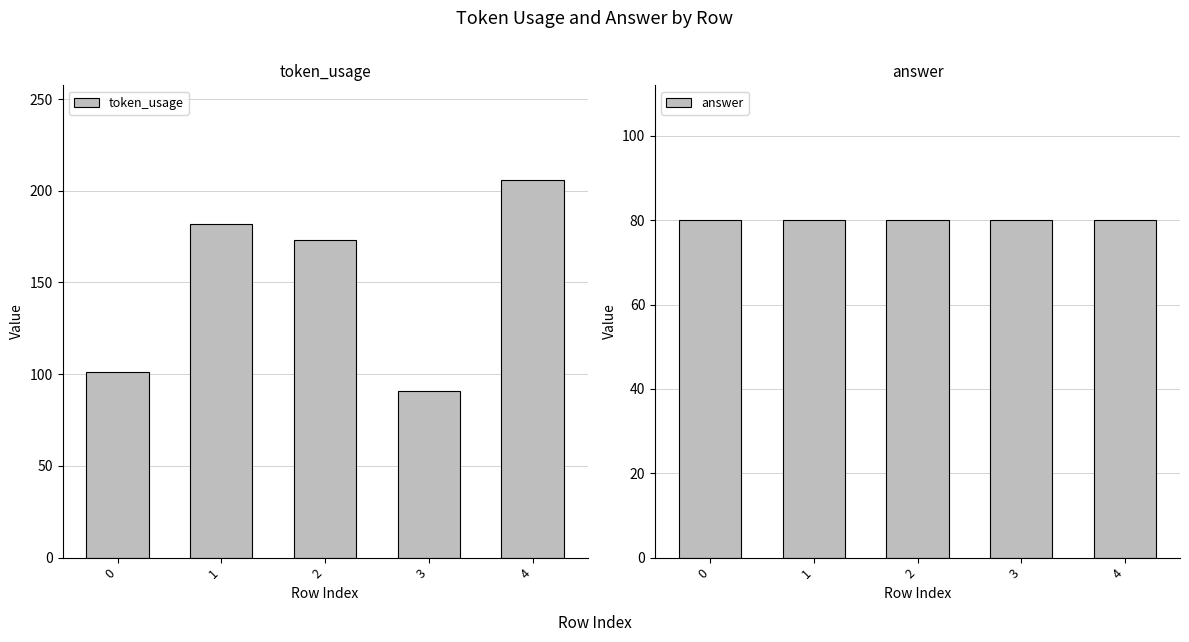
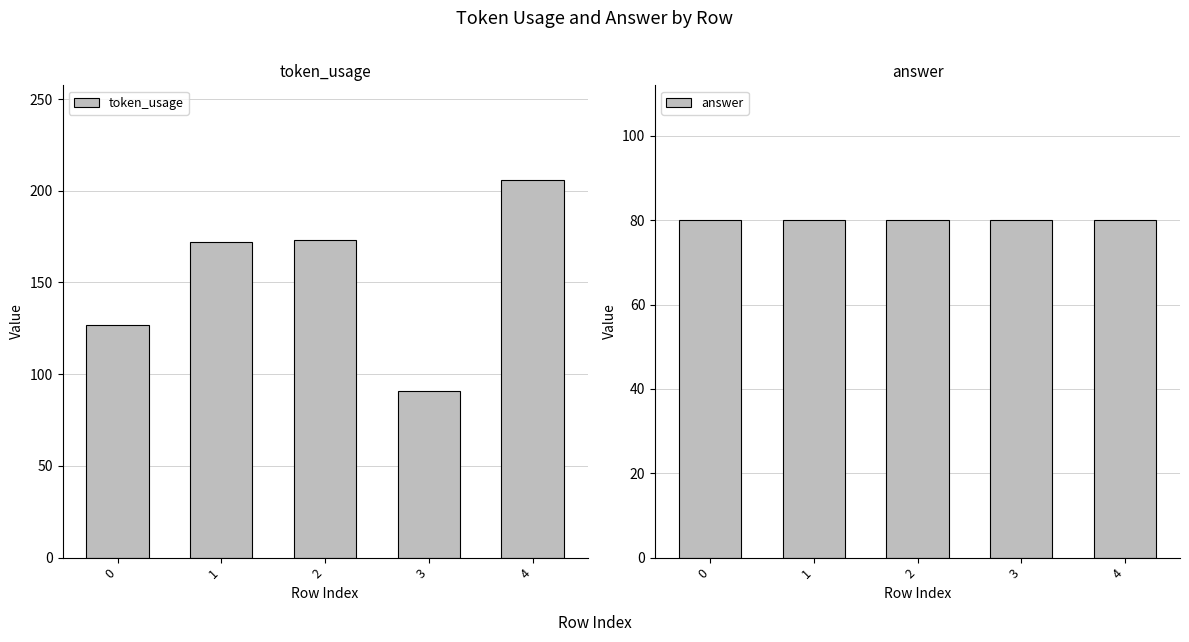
  {
    "token_usage": {
-     "0": 101,
-     "1": 182,
+     "0": 127,
+     "1": 172,
      "2": 173,
      "3": 91,
      "4": 206
    },
    "answer": {
      "0": 80,
      "1": 80,
      "2": 80,
      "3": 80,
      "4": 80
    }
  }
